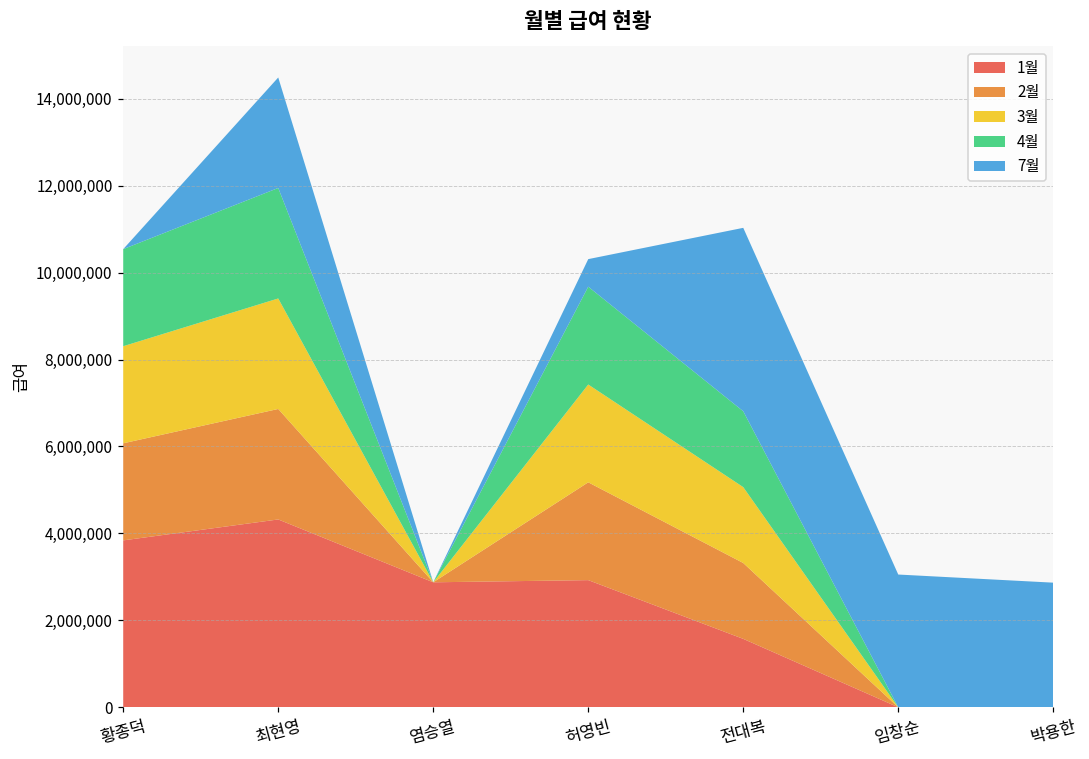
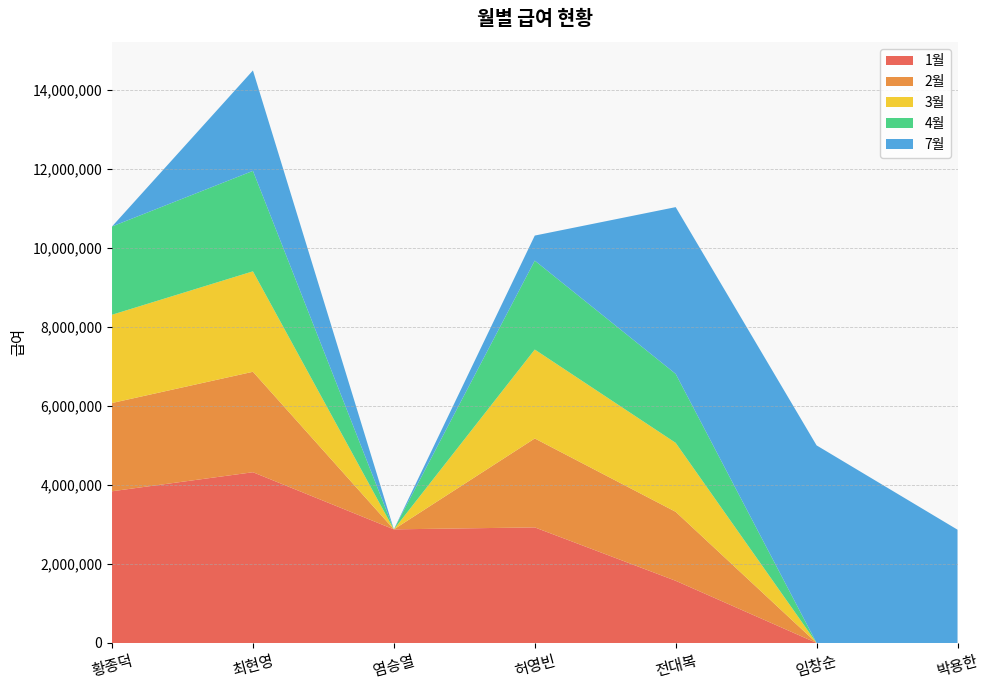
  {
    "3월": {
      "황종덕": "2,200,000",
      "최현영": "2,500,000",
      "허영빈": "2,300,000",
      "전대복": "1,700,000"
    },
    "4월": {
      "최현영": "2,500,000",
      "허영빈": "2,300,000",
      "전대복": "1,700,000"
    },
    "7월": {
      "최현영": "2,500,000",
      "허영빈": "600,000",
      "전대복": "4,200,000",
-     "임창순": "3,100,000",
+     "임창순": "5,000,000",
      "박용한": "2,900,000"
    }
  }
